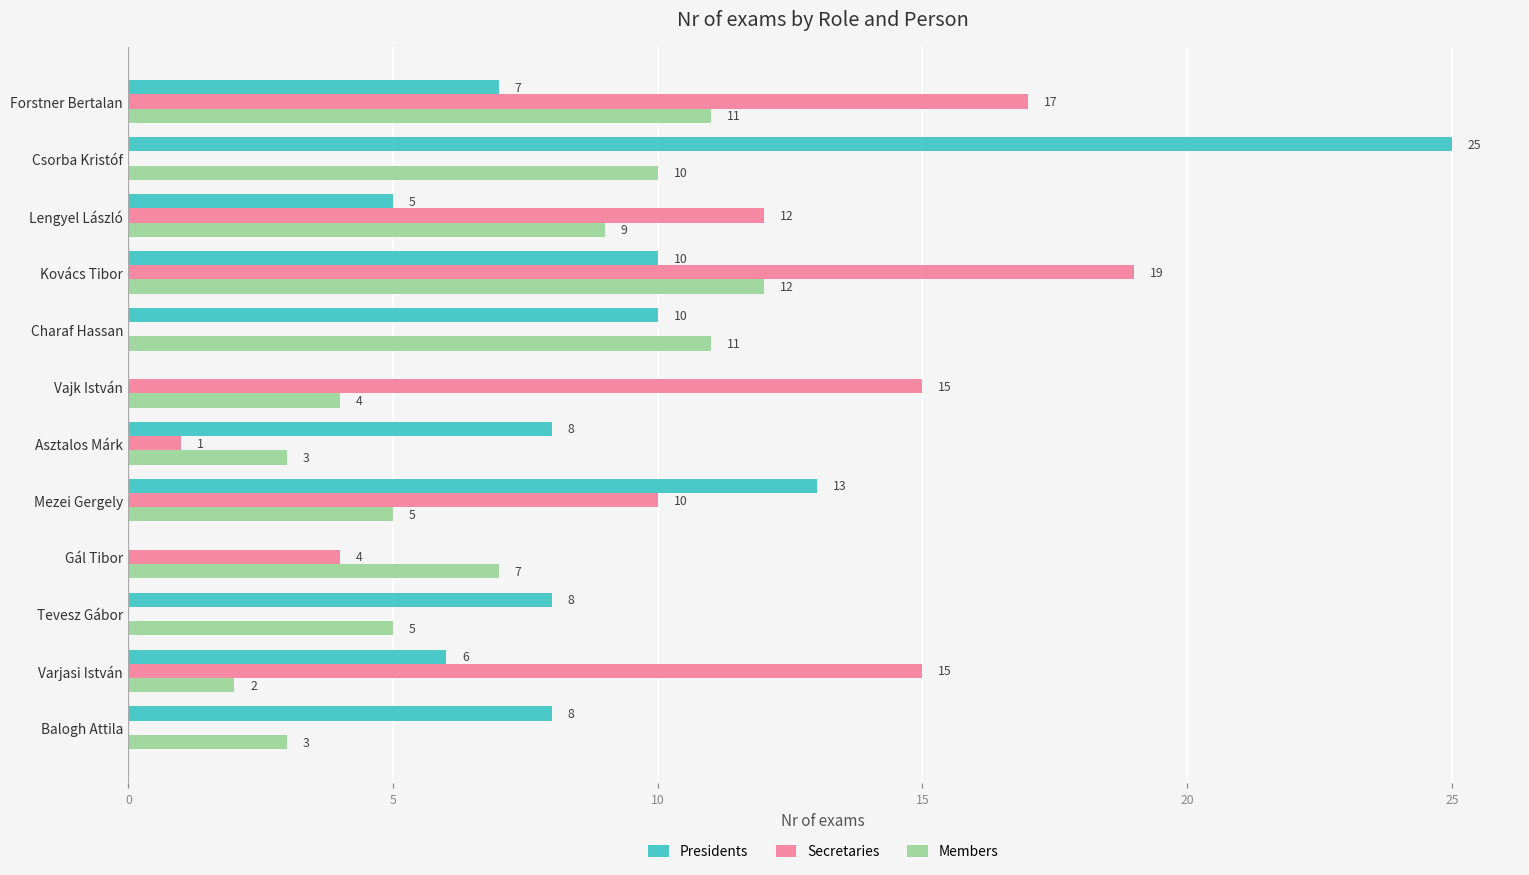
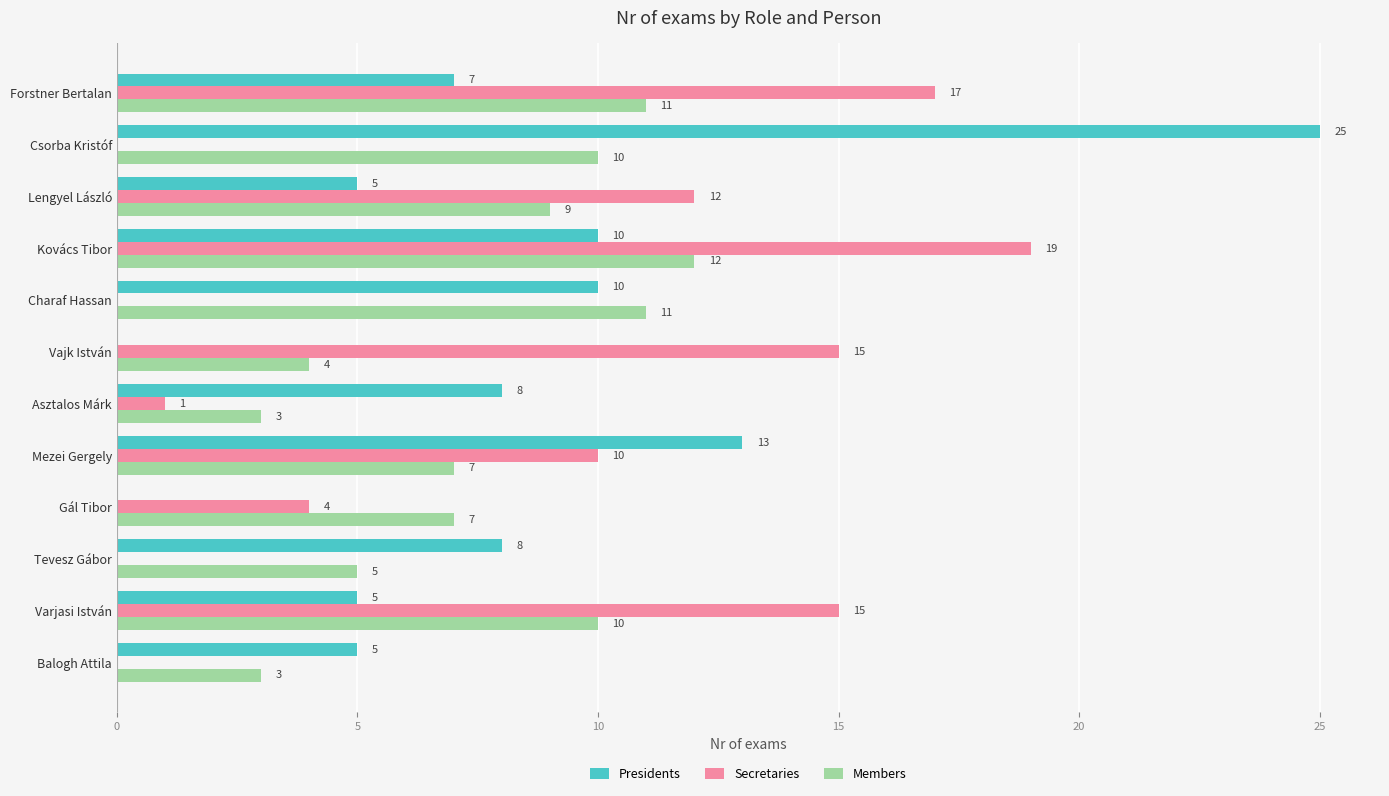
  {
    "Presidents": {
      "Forstner Bertalan": 7,
      "Csorba Kristóf": 25,
      "Lengyel László": 5,
      "Kovács Tibor": 10,
      "Charaf Hassan": 10,
      "Asztalos Márk": 8,
      "Mezei Gergely": 13,
      "Tevesz Gábor": 8,
-     "Varjasi István": 6,
-     "Balogh Attila": 8
+     "Varjasi István": 5,
+     "Balogh Attila": 5
    },
    "Secretaries": {
      "Forstner Bertalan": 17,
      "Lengyel László": 12,
      "Kovács Tibor": 19,
      "Vajk István": 15,
      "Asztalos Márk": 1,
      "Mezei Gergely": 10,
      "Gál Tibor": 4,
      "Varjasi István": 15
    },
    "Members": {
      "Forstner Bertalan": 11,
      "Csorba Kristóf": 10,
      "Lengyel László": 9,
      "Kovács Tibor": 12,
      "Charaf Hassan": 11,
      "Vajk István": 4,
      "Asztalos Márk": 3,
-     "Mezei Gergely": 5,
+     "Mezei Gergely": 7,
      "Gál Tibor": 7,
      "Tevesz Gábor": 5,
-     "Varjasi István": 2,
+     "Varjasi István": 10,
      "Balogh Attila": 3
    }
  }
